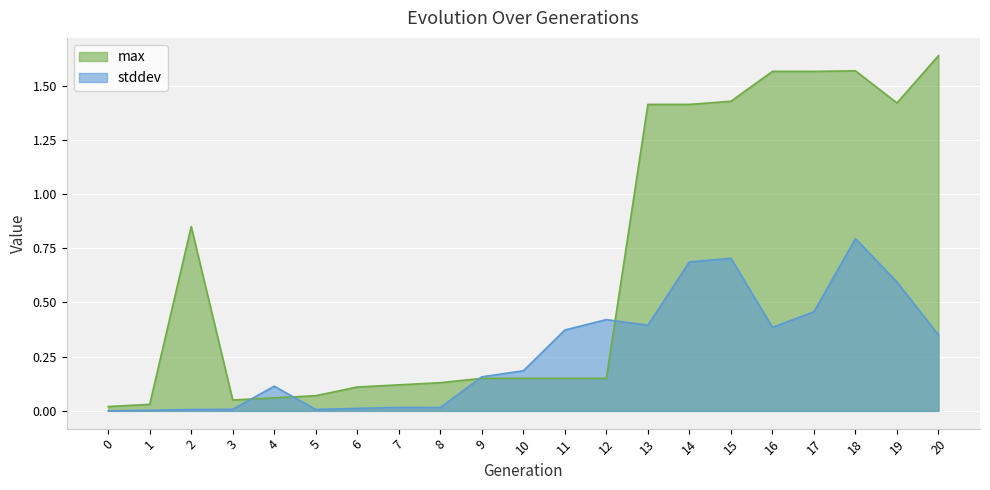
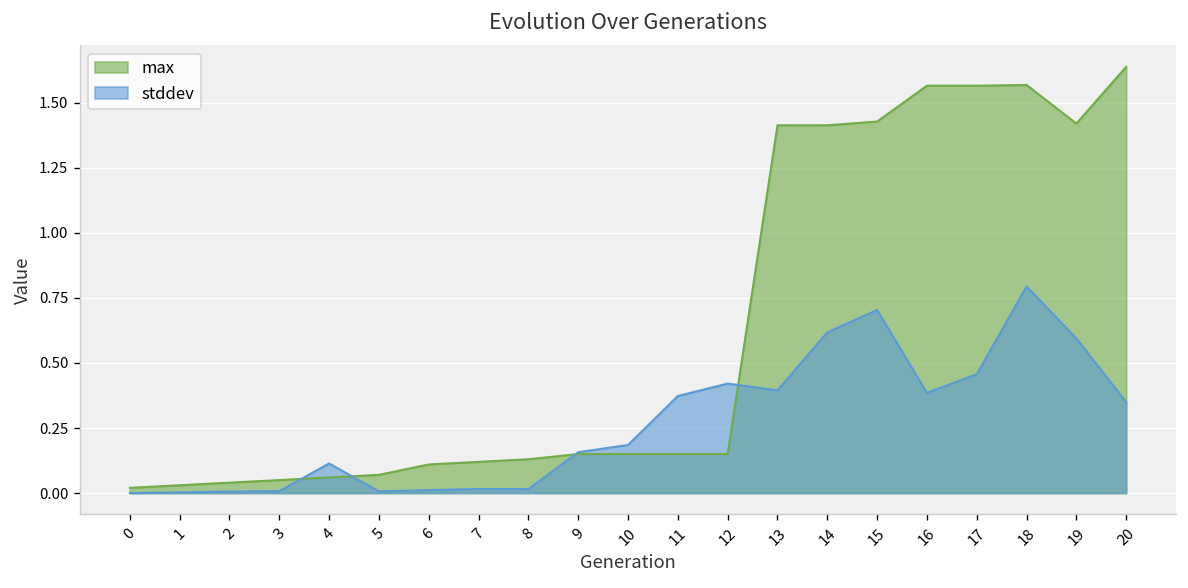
  {
    "max": {
      "0": 0.02,
      "1": 0.03,
-     "2": 0.85,
+     "2": 0.04,
      "3": 0.05,
      "4": 0.06,
      "5": 0.07,
      "6": 0.11,
      "7": 0.12,
      "8": 0.13,
      "10": 0.15,
      "11": 0.15,
      "12": 0.15,
      "13": 1.41,
      "14": 1.41,
      "15": 1.43,
      "16": 1.57,
      "17": 1.57,
      "18": 1.57,
      "19": 1.42,
      "20": 1.64
    },
    "stddev": {
      "0": 0.00,
      "1": 0.00,
      "2": 0.01,
      "3": 0.01,
      "4": 0.11,
      "5": 0.01,
      "6": 0.01,
      "7": 0.02,
      "8": 0.02,
      "10": 0.18,
      "11": 0.37,
      "12": 0.42,
      "13": 0.39,
-     "14": 0.69,
+     "14": 0.62,
      "15": 0.70,
      "16": 0.39,
      "17": 0.46,
      "18": 0.79,
      "19": 0.59,
      "20": 0.35
    }
  }
